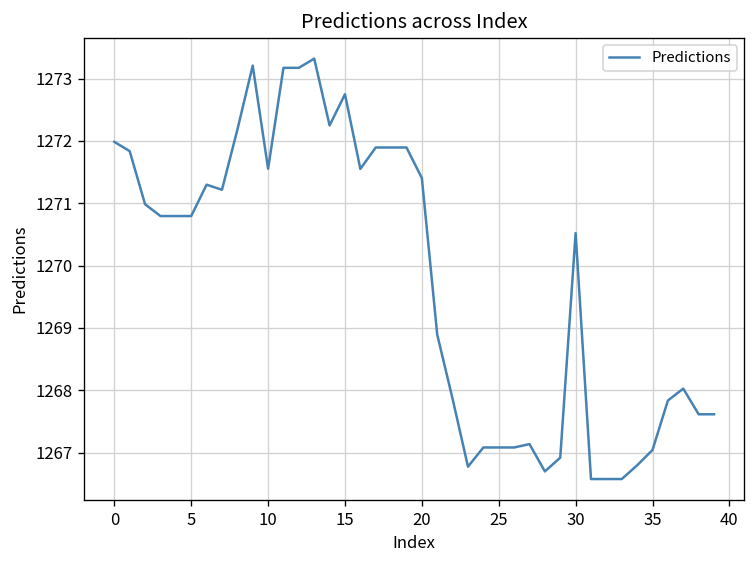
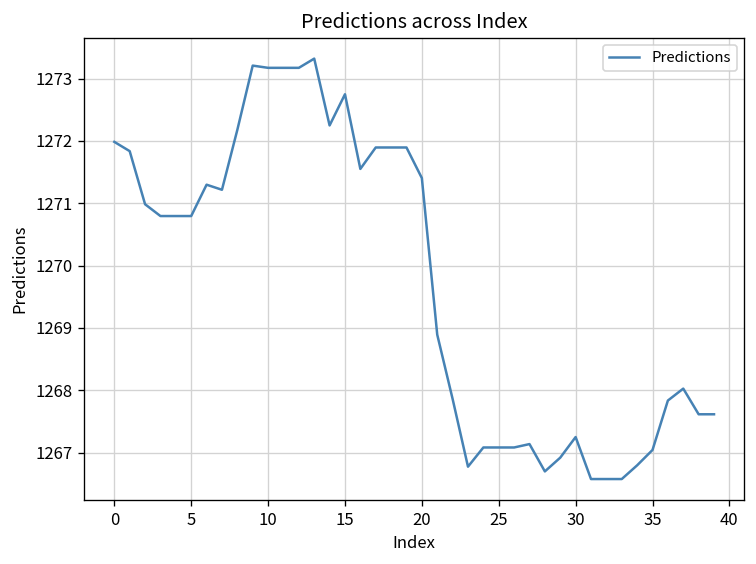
  {
    "0": 1272.0,
    "5": 1270.8,
-   "10": 1271.6,
+   "10": 1273.2,
    "15": 1272.7,
    "20": 1271.4,
    "25": 1267.1,
-   "30": 1270.5,
+   "30": 1267.2,
    "35": 1267.0
  }
